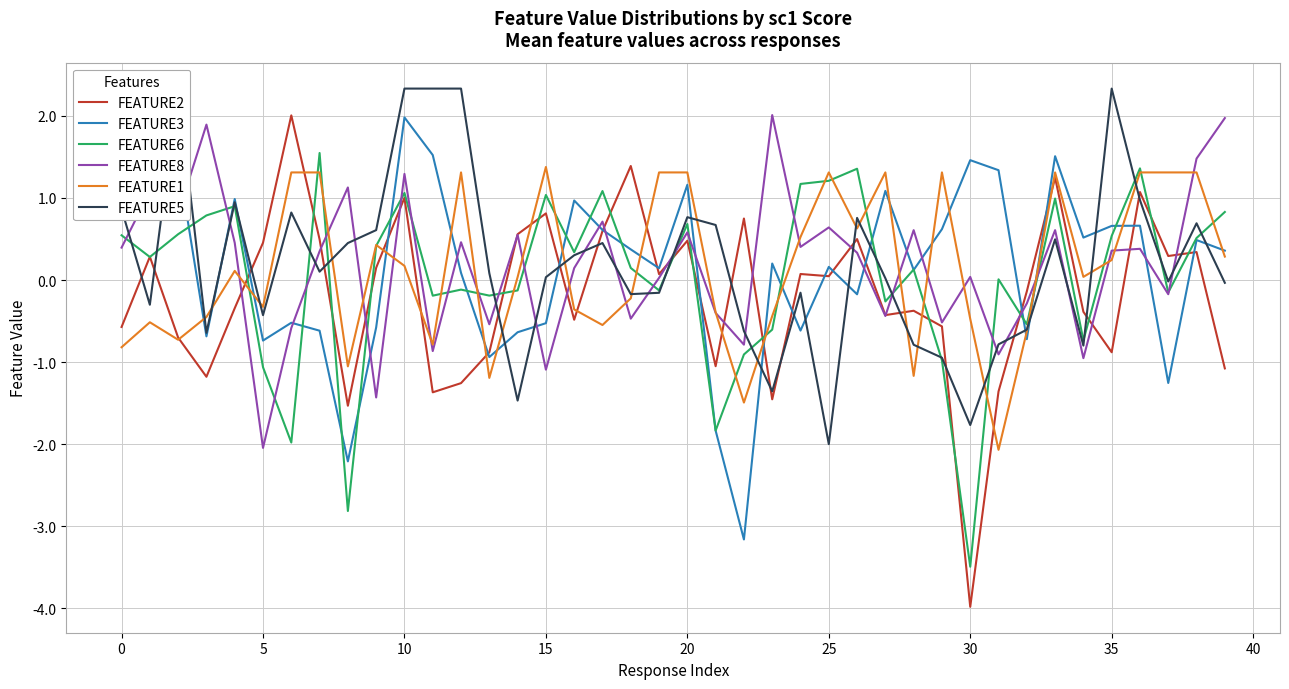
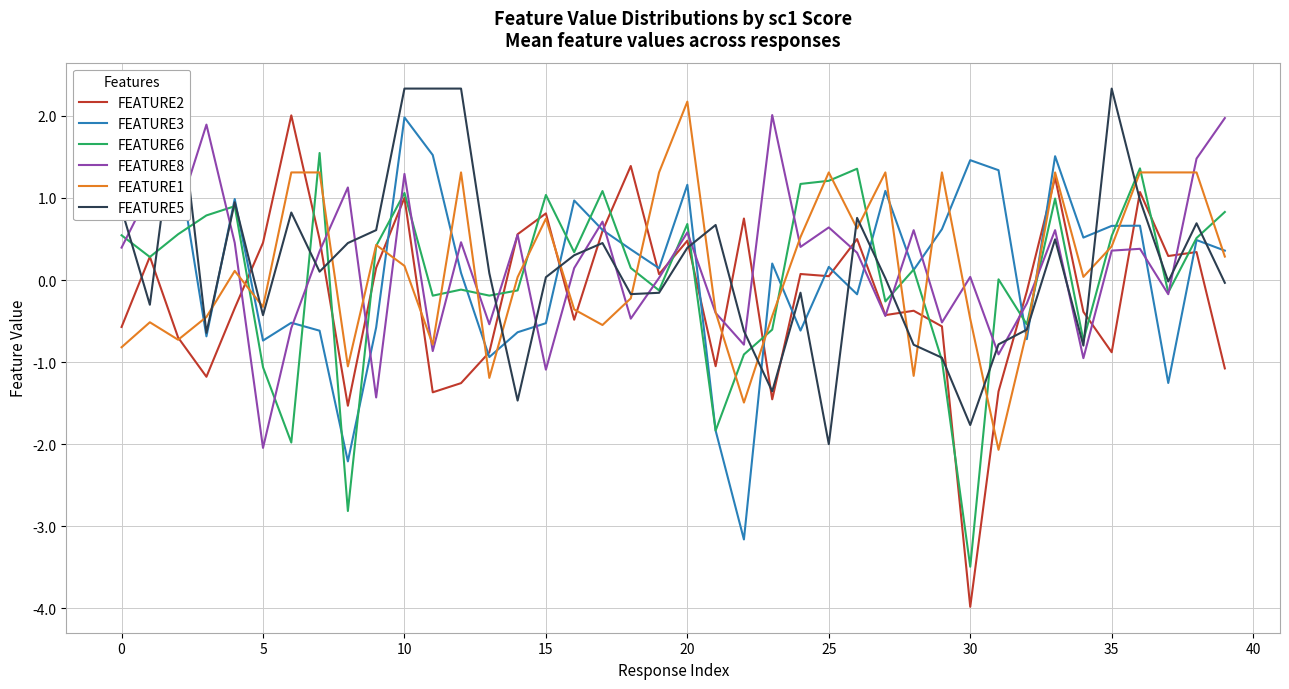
  {
    "FEATURE2": {
      "0": -0.6,
      "5": 0.5,
      "10": 1.0,
      "15": 0.8,
      "20": 0.5,
      "25": 0.0,
      "30": -4.0,
      "35": -0.9
    },
    "FEATURE3": {
      "5": -0.7,
      "10": 2.0,
      "15": -0.5,
      "20": 1.2,
      "25": 0.2,
      "30": 1.5,
      "35": 0.7
    },
    "FEATURE6": {
      "0": 0.5,
      "5": -1.1,
      "10": 1.1,
      "15": 1.0,
      "20": 0.7,
      "25": 1.2,
      "30": -3.5,
      "35": 0.5
    },
    "FEATURE8": {
      "0": 0.4,
      "5": -2.0,
      "10": 1.3,
      "15": -1.1,
      "20": 0.6,
      "25": 0.6,
      "30": 0.0,
      "35": 0.4
    },
    "FEATURE1": {
      "0": -0.8,
      "5": -0.3,
      "10": 0.2,
-     "15": 1.4,
-     "20": 1.3,
+     "15": 0.7,
+     "20": 2.2,
      "25": 1.3,
      "30": -0.5,
-     "35": 0.2
+     "35": 0.4
    },
    "FEATURE5": {
      "5": -0.4,
      "10": 2.3,
      "15": 0.0,
-     "20": 0.8,
+     "20": 0.4,
      "25": -2.0,
      "30": -1.8,
      "35": 2.3
    }
  }
